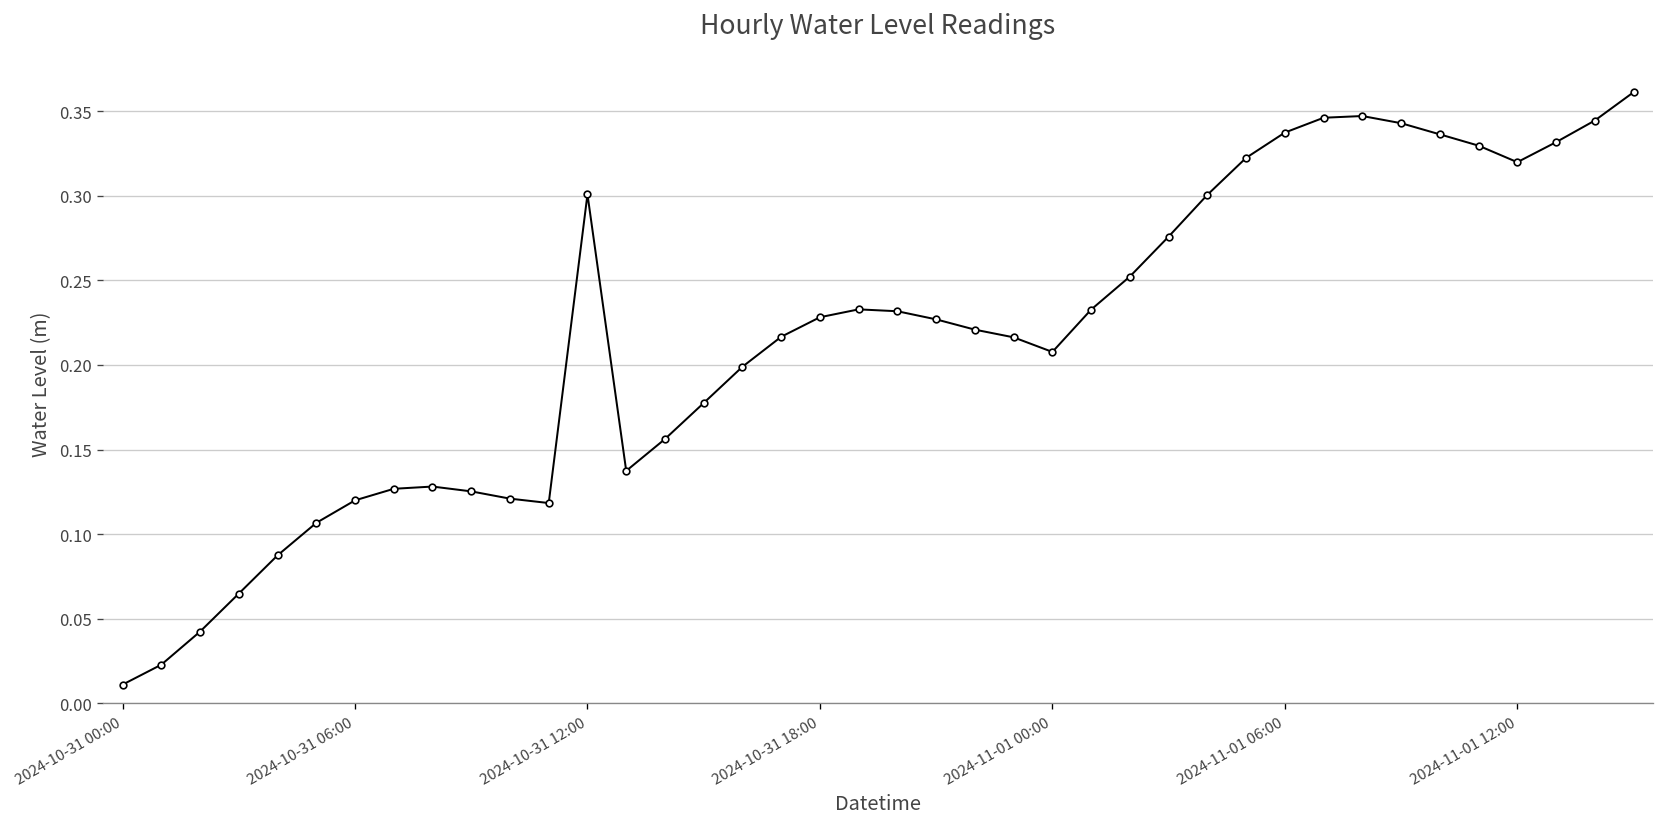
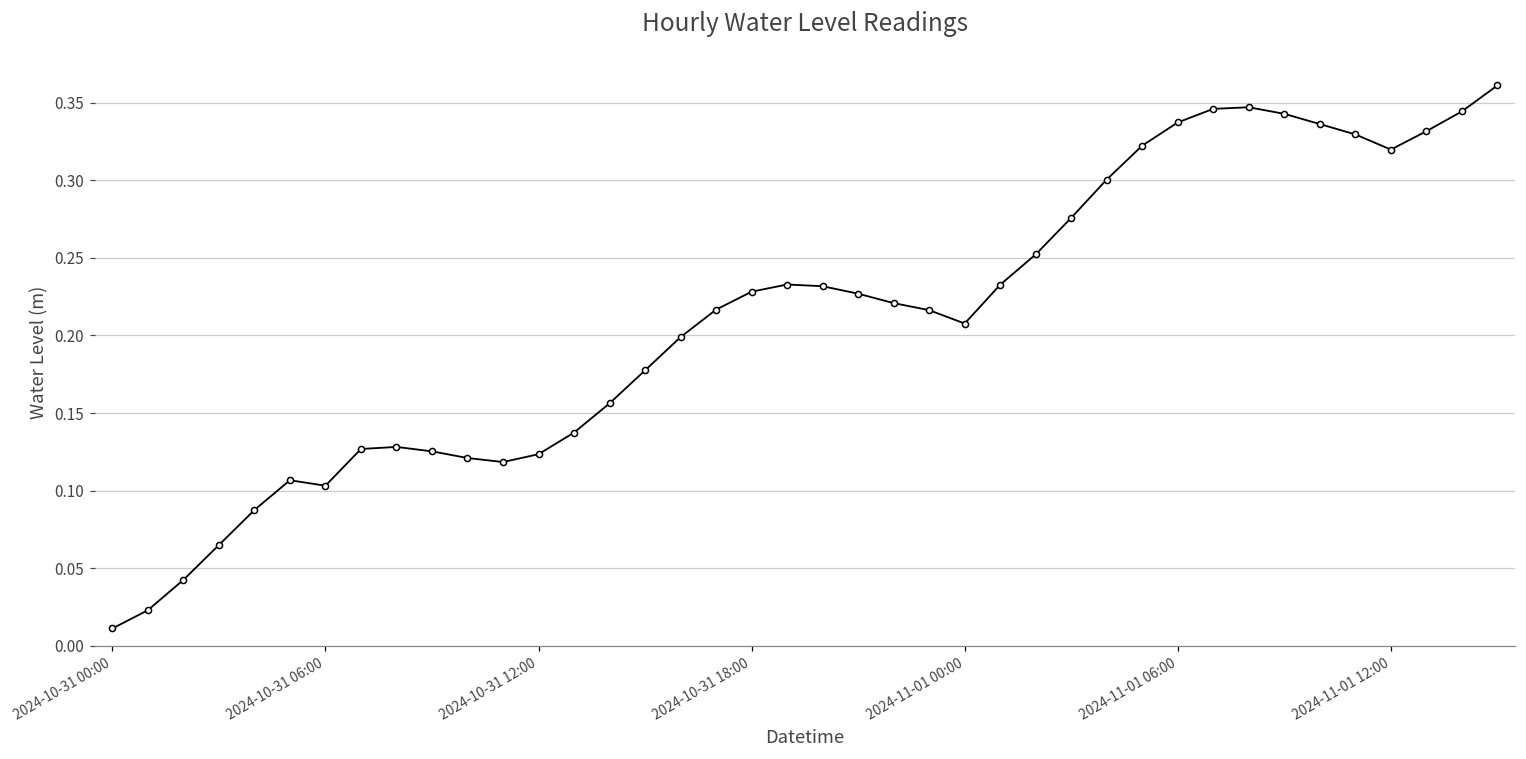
  {
    "2024-10-31 00:00": 0.011,
-   "2024-10-31 06:00": 0.120,
-   "2024-10-31 12:00": 0.301,
+   "2024-10-31 06:00": 0.103,
+   "2024-10-31 12:00": 0.123,
    "2024-10-31 18:00": 0.228,
    "2024-11-01 00:00": 0.208,
    "2024-11-01 06:00": 0.337,
    "2024-11-01 12:00": 0.320
  }
